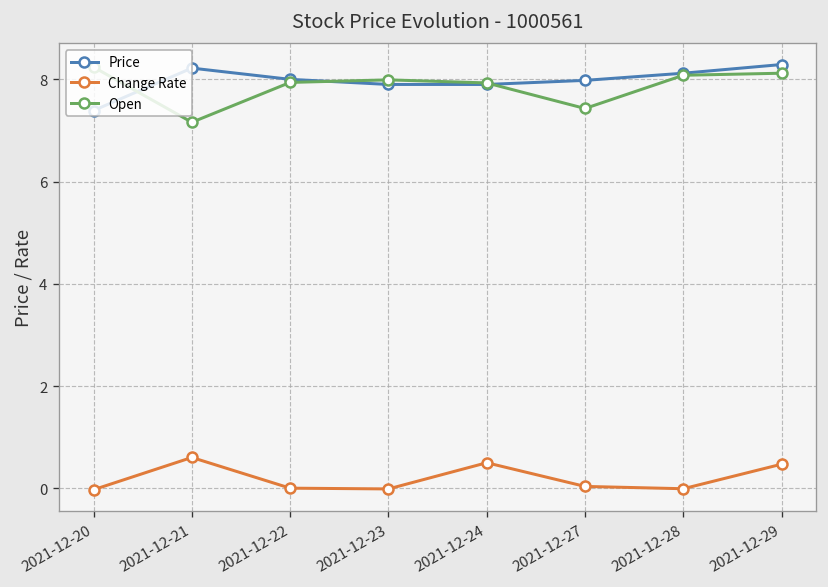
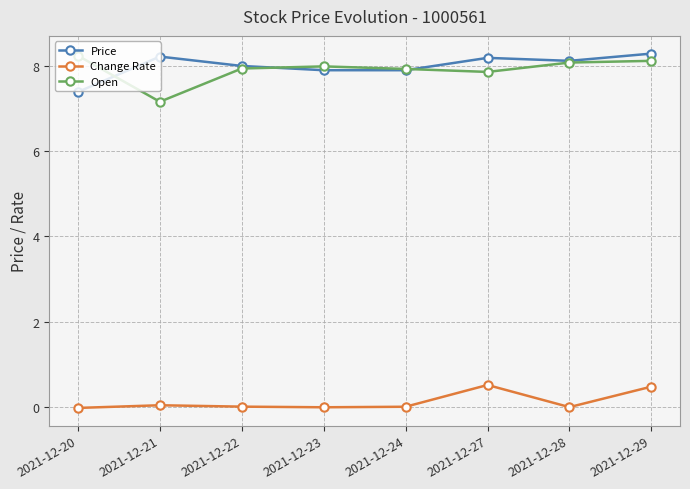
  {
    "Price": {
      "2021-12-20": 7.4,
      "2021-12-23": 7.9,
-     "2021-12-27": 8.0,
+     "2021-12-27": 8.2,
      "2021-12-29": 8.3
    },
    "Change Rate": {
      "2021-12-20": 0.0,
-     "2021-12-21": 0.6,
+     "2021-12-21": 0.0,
      "2021-12-22": 0.0,
      "2021-12-23": 0.0,
-     "2021-12-24": 0.5,
-     "2021-12-27": 0.0,
+     "2021-12-24": 0.0,
+     "2021-12-27": 0.5,
      "2021-12-28": 0.0,
      "2021-12-29": 0.5
    },
    "Open": {
      "2021-12-21": 7.2,
      "2021-12-23": 8.0,
-     "2021-12-27": 7.4,
+     "2021-12-27": 7.9,
      "2021-12-29": 8.1
    }
  }
